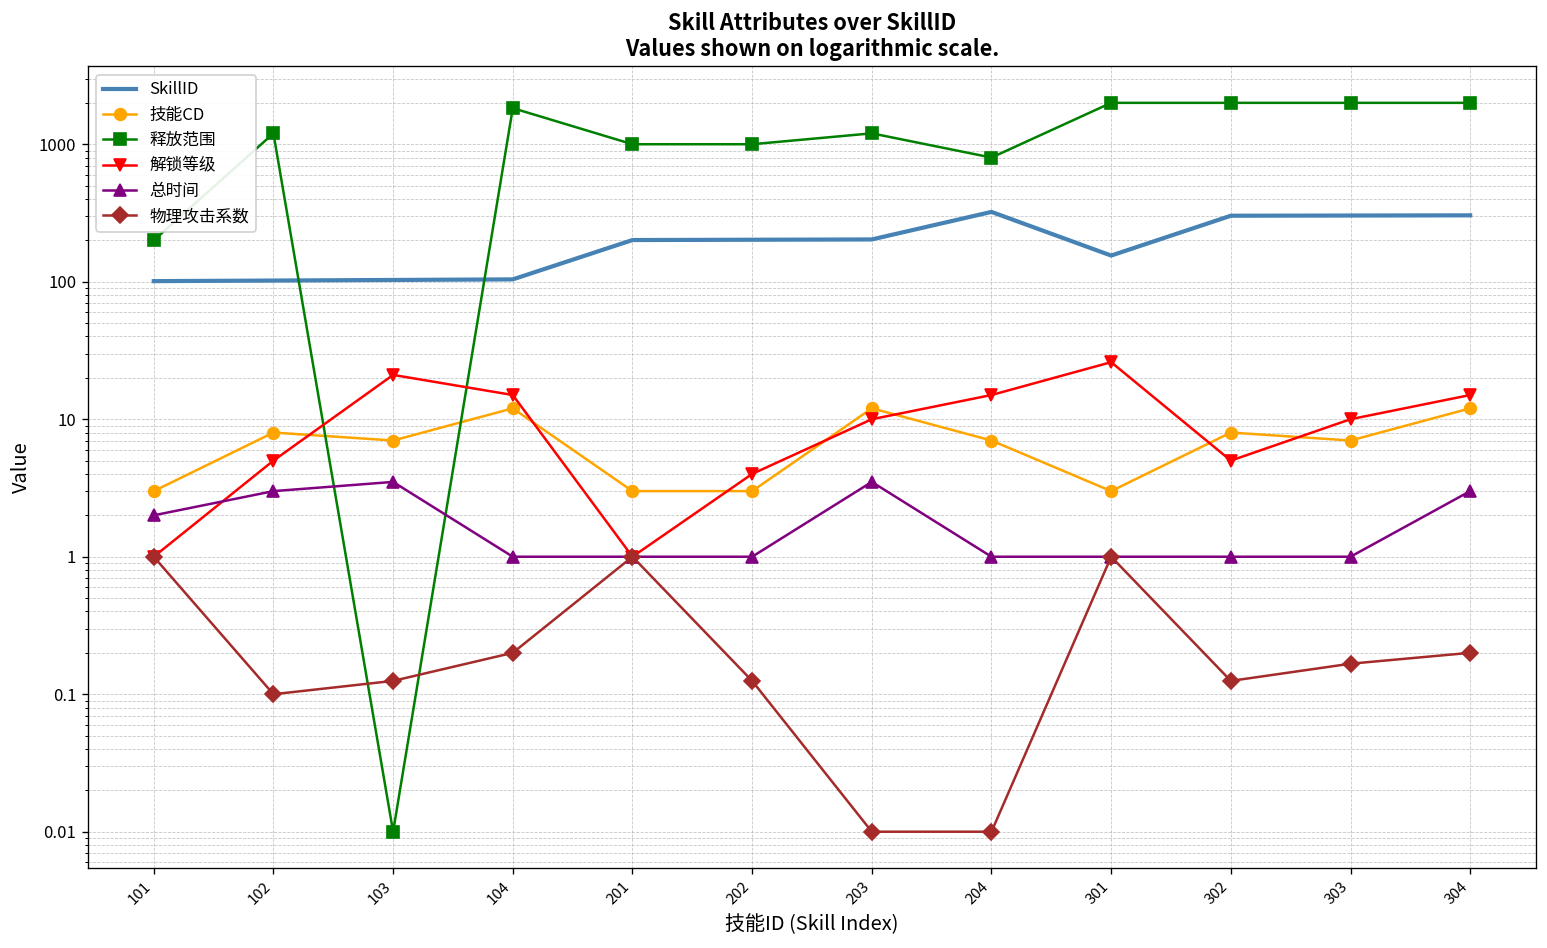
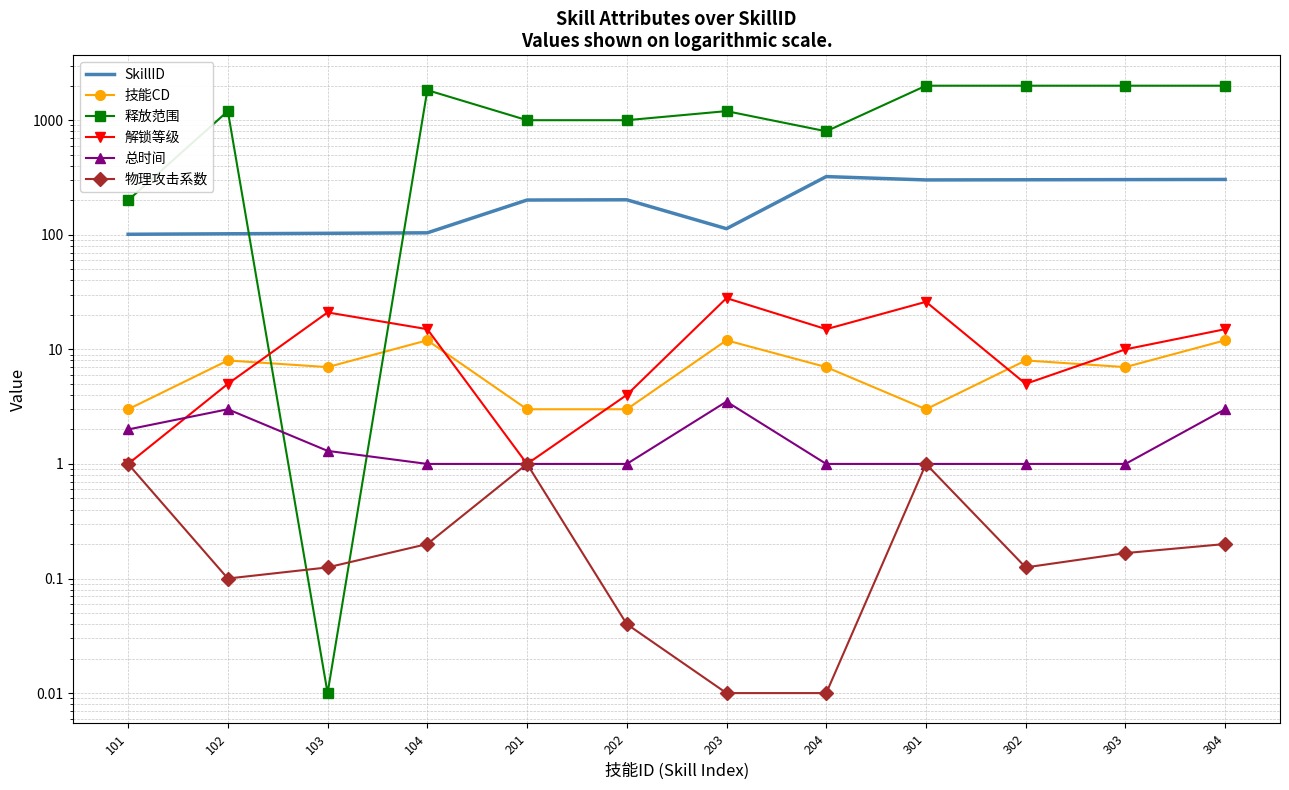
  {
    "SkillID": {
      "101": 100,
      "102": 100,
      "103": 100,
      "104": 100,
      "201": 200,
      "202": 200,
-     "203": 200,
+     "203": 110,
      "204": 320,
-     "301": 160,
+     "301": 300,
      "302": 300,
      "303": 300,
      "304": 300
    },
    "技能CD": {
      "101": 3.0,
      "102": 8,
      "103": 7,
      "104": 12,
      "201": 3.0,
      "202": 3.0,
      "203": 12,
      "204": 7,
      "301": 3.0,
      "302": 8,
      "303": 7,
      "304": 12
    },
    "释放范围": {
      "101": 200,
      "102": 1200,
      "103": 0.010,
      "104": 1800,
      "201": 1000,
      "202": 1000,
      "203": 1200,
      "204": 800,
      "301": 2000,
      "302": 2000,
      "303": 2000,
      "304": 2000
    },
    "解锁等级": {
      "102": 5,
      "103": 21,
      "104": 15,
      "202": 4,
-     "203": 10,
+     "203": 28,
      "204": 15,
      "301": 26,
      "302": 5,
      "303": 10,
      "304": 15
    },
    "总时间": {
      "101": 2.0,
      "102": 3.0,
-     "103": 3.5,
+     "103": 1.3,
      "104": 1.0,
      "202": 1.0,
      "203": 3.5,
      "204": 1.0,
      "302": 1.0,
      "303": 1.0,
      "304": 3.0
    },
    "物理攻击系数": {
      "102": 0.10,
      "103": 0.13,
      "104": 0.20,
-     "202": 0.13,
+     "202": 0.040,
      "203": 0.010,
      "204": 0.010,
      "302": 0.13,
      "303": 0.17,
      "304": 0.20
    }
  }
